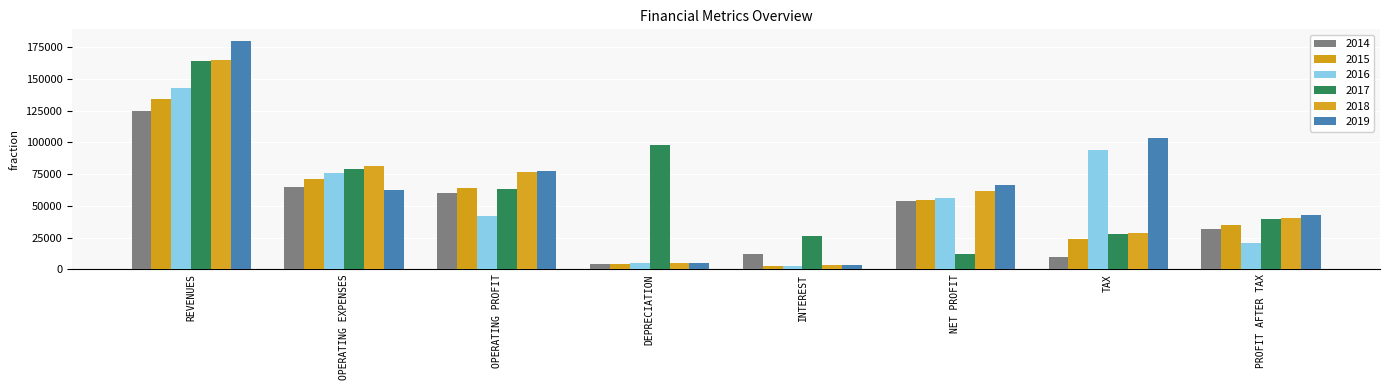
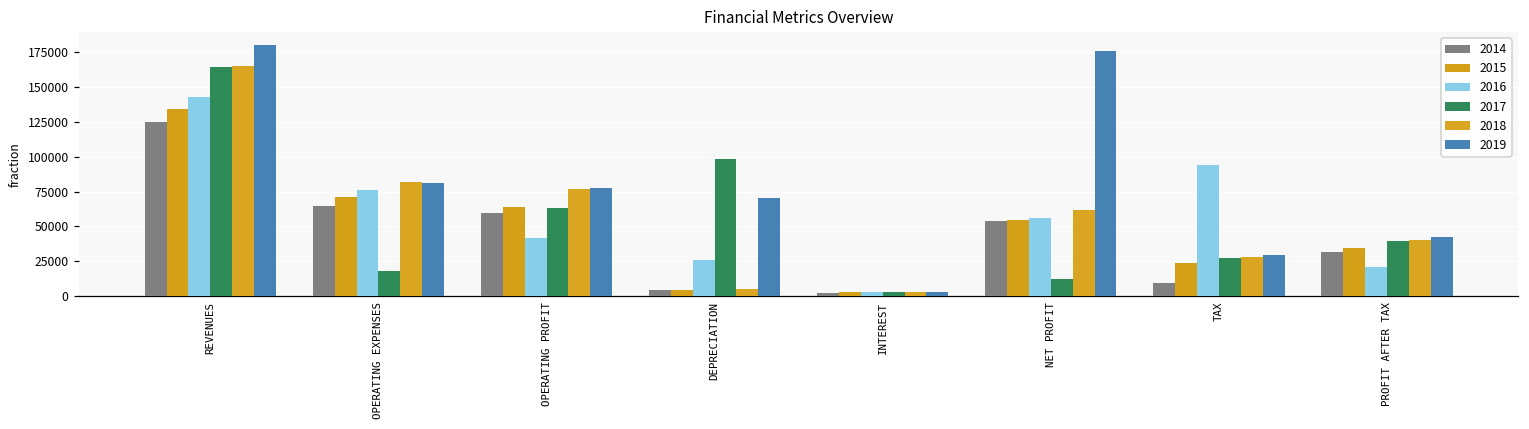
  {
    "2014": {
      "REVENUES": 125000,
      "OPERATING EXPENSES": 65000,
      "OPERATING PROFIT": 60000,
      "DEPRECIATION": 5000,
-     "INTEREST": 12000,
+     "INTEREST": 3000,
      "NET PROFIT": 54000,
      "TAX": 9000,
      "PROFIT AFTER TAX": 32000
    },
    "2016": {
      "REVENUES": 143000,
      "OPERATING EXPENSES": 76000,
      "OPERATING PROFIT": 42000,
-     "DEPRECIATION": 5000,
+     "DEPRECIATION": 26000,
      "INTEREST": 3000,
      "NET PROFIT": 56000,
      "TAX": 94000,
      "PROFIT AFTER TAX": 21000
    },
    "2017": {
      "REVENUES": 164000,
-     "OPERATING EXPENSES": 79000,
+     "OPERATING EXPENSES": 18000,
      "OPERATING PROFIT": 63000,
      "DEPRECIATION": 98000,
-     "INTEREST": 26000,
+     "INTEREST": 3000,
      "NET PROFIT": 12000,
      "TAX": 27000,
      "PROFIT AFTER TAX": 40000
    },
    "2019": {
      "REVENUES": 180000,
-     "OPERATING EXPENSES": 63000,
+     "OPERATING EXPENSES": 81000,
      "OPERATING PROFIT": 77000,
-     "DEPRECIATION": 5000,
+     "DEPRECIATION": 70000,
      "INTEREST": 3000,
-     "NET PROFIT": 66000,
-     "TAX": 103000,
+     "NET PROFIT": 176000,
+     "TAX": 29000,
      "PROFIT AFTER TAX": 42000
    }
  }
